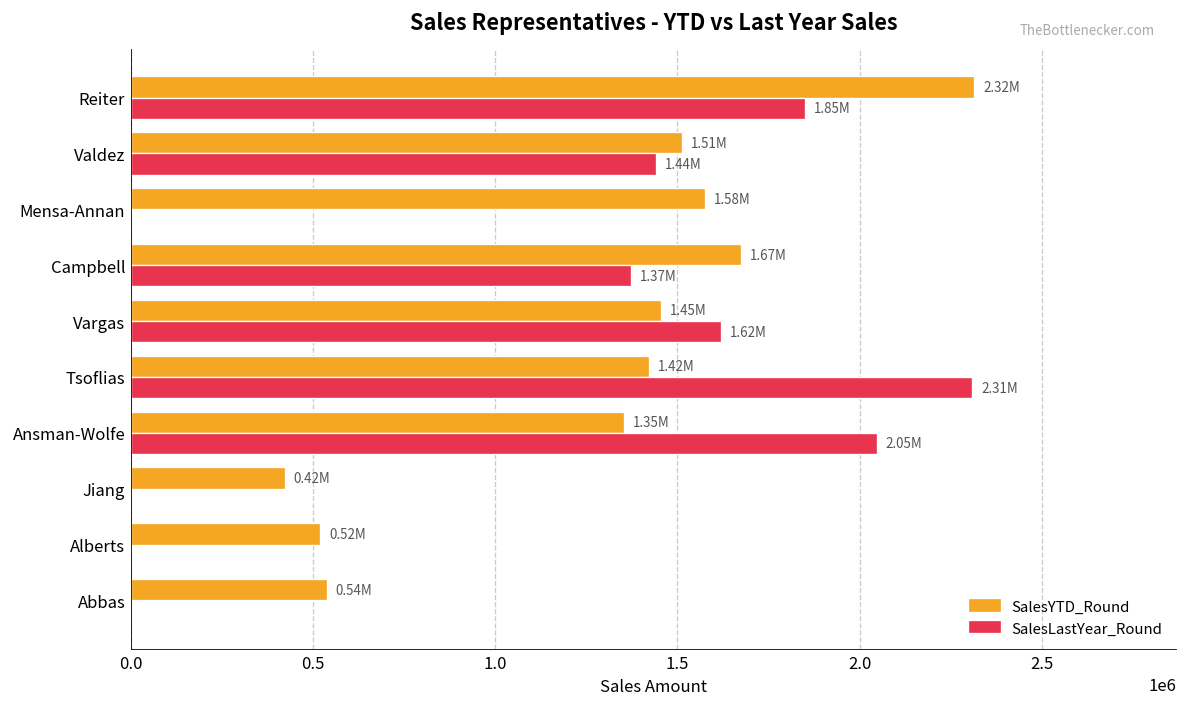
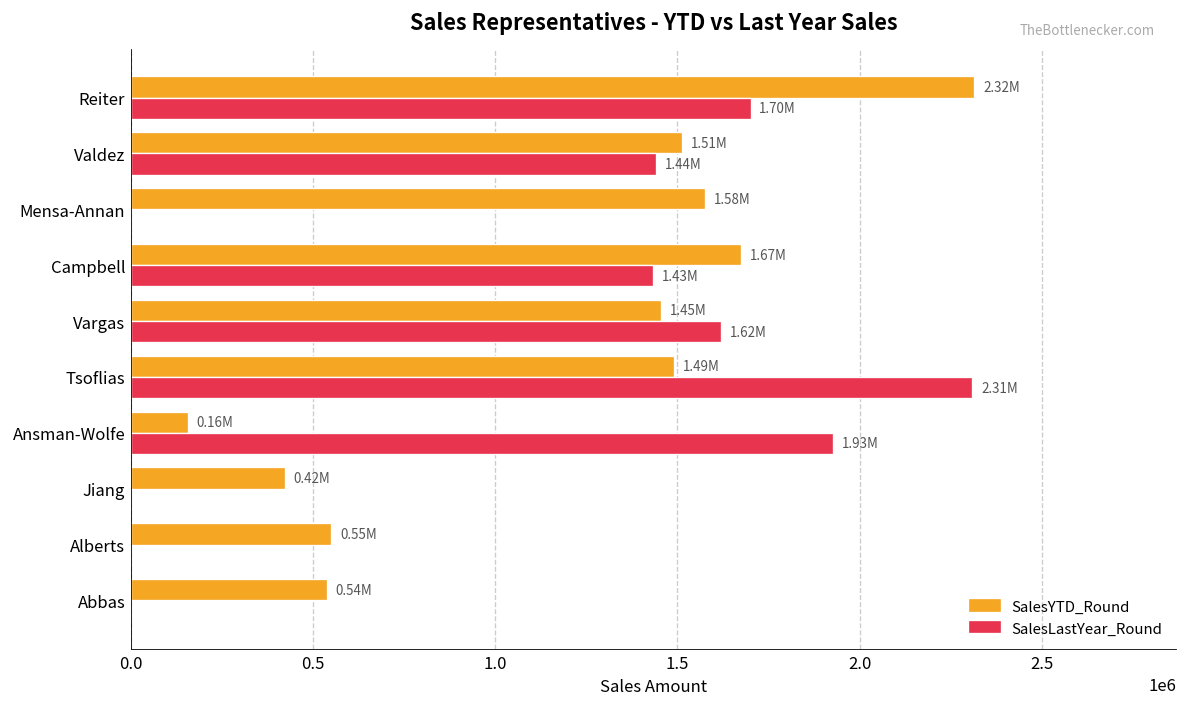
  {
    "SalesYTD_Round": {
      "Reiter": "2.32M",
      "Valdez": "1.51M",
      "Mensa-Annan": "1.58M",
      "Campbell": "1.67M",
      "Vargas": "1.45M",
-     "Tsoflias": "1.42M",
-     "Ansman-Wolfe": "1.35M",
+     "Tsoflias": "1.49M",
+     "Ansman-Wolfe": "0.16M",
      "Jiang": "0.42M",
-     "Alberts": "0.52M",
+     "Alberts": "0.55M",
      "Abbas": "0.54M"
    },
    "SalesLastYear_Round": {
-     "Reiter": "1.85M",
+     "Reiter": "1.70M",
      "Valdez": "1.44M",
-     "Campbell": "1.37M",
+     "Campbell": "1.43M",
      "Vargas": "1.62M",
      "Tsoflias": "2.31M",
-     "Ansman-Wolfe": "2.05M"
+     "Ansman-Wolfe": "1.93M"
    }
  }
